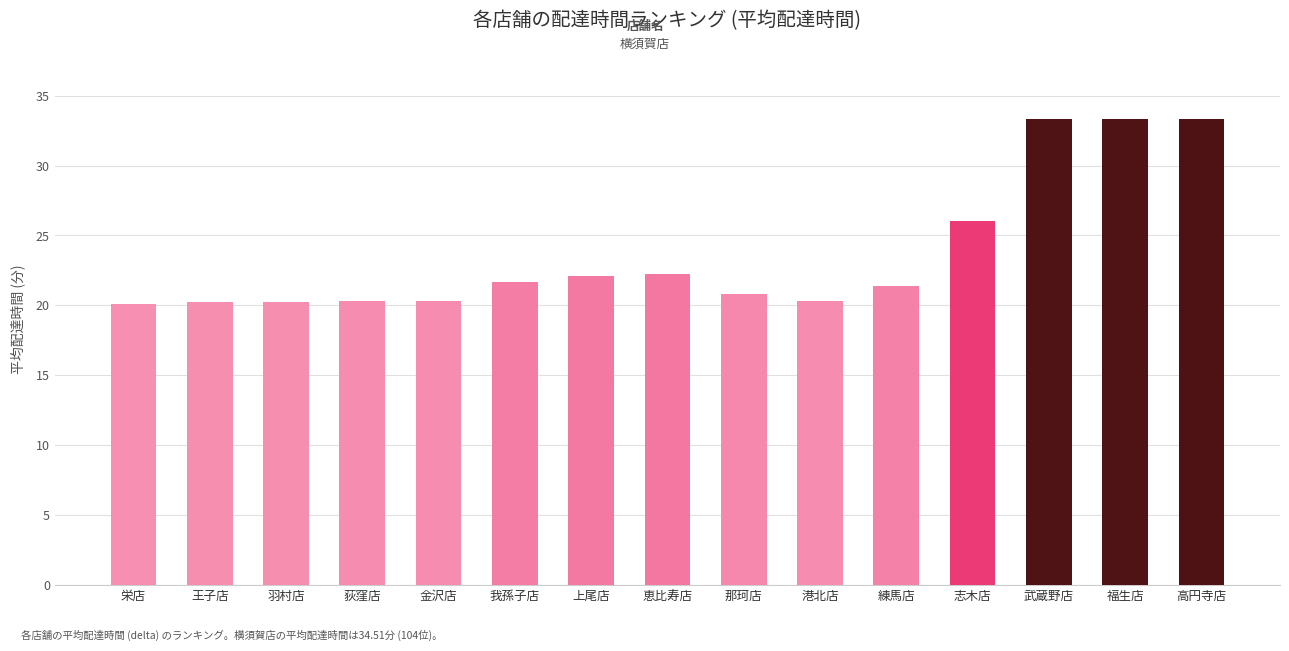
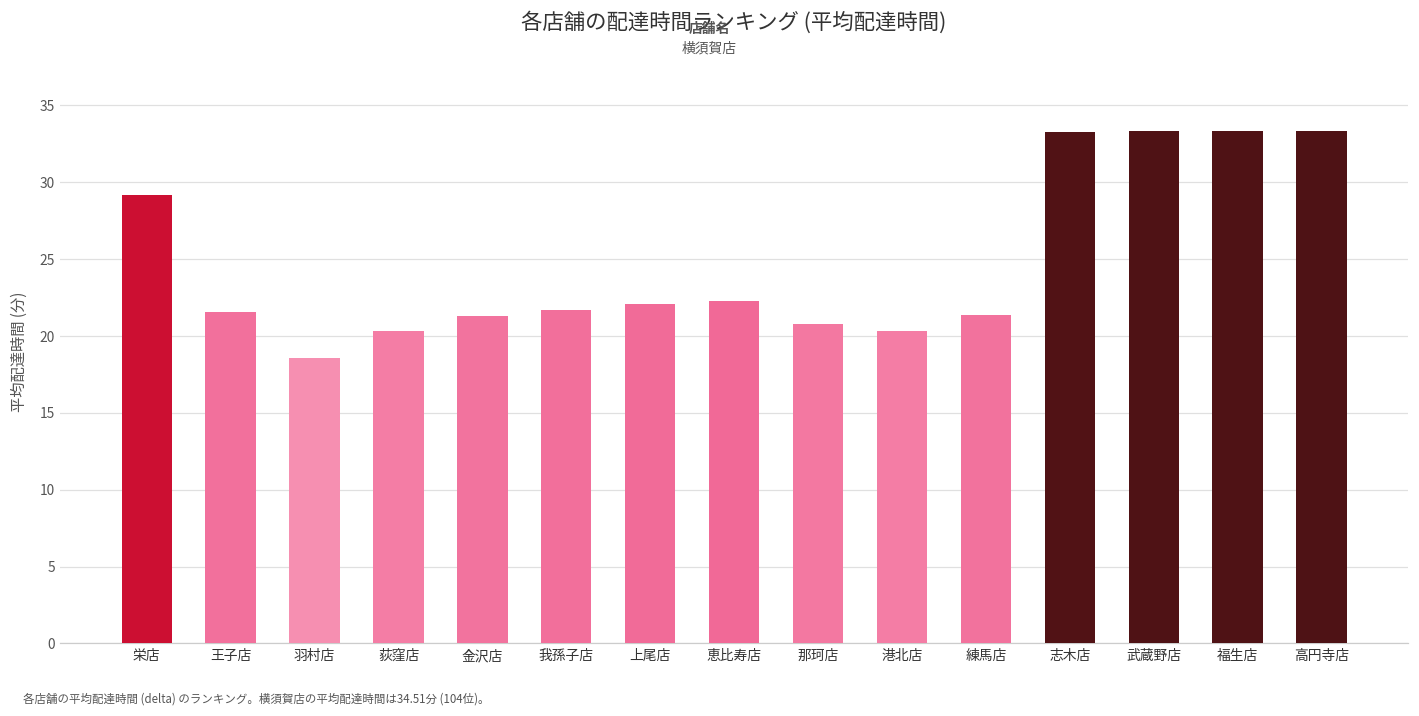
  {
-   "栄店": 20.1,
-   "王子店": 20.2,
-   "羽村店": 20.3,
+   "栄店": 29.2,
+   "王子店": 21.6,
+   "羽村店": 18.5,
    "荻窪店": 20.3,
-   "金沢店": 20.3,
+   "金沢店": 21.3,
    "我孫子店": 21.7,
    "上尾店": 22.1,
    "恵比寿店": 22.3,
    "那珂店": 20.8,
    "港北店": 20.3,
    "練馬店": 21.4,
-   "志木店": 26.1,
+   "志木店": 33.2,
    "武蔵野店": 33.3,
    "福生店": 33.3,
    "高円寺店": 33.3
  }
